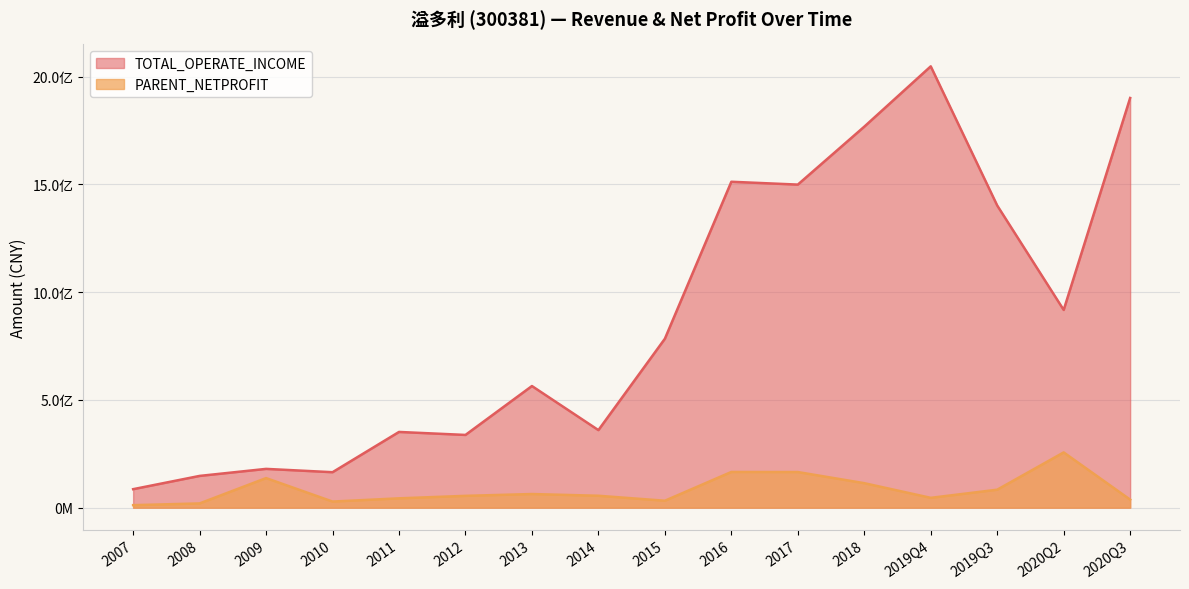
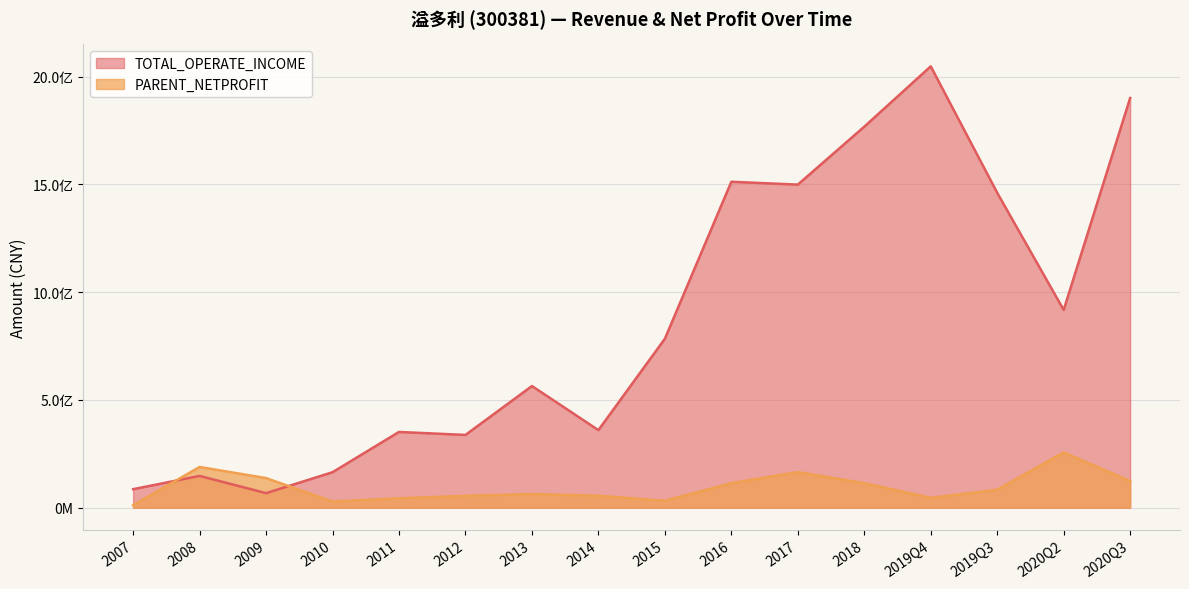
  {
    "TOTAL_OPERATE_INCOME": {
      "2007": "0.9亿",
      "2008": "1.5亿",
-     "2009": "1.8亿",
+     "2009": "0.7亿",
      "2010": "1.6亿",
      "2011": "3.5亿",
      "2012": "3.4亿",
      "2013": "5.6亿",
      "2014": "3.6亿",
      "2015": "7.8亿",
      "2016": "15.1亿",
      "2017": "15.0亿",
      "2018": "17.7亿",
      "2019Q4": "20.5亿",
-     "2019Q3": "14.0亿",
+     "2019Q3": "14.6亿",
      "2020Q2": "9.2亿",
      "2020Q3": "19.0亿"
    },
    "PARENT_NETPROFIT": {
      "2007": "0.1亿",
-     "2008": "0.2亿",
+     "2008": "1.9亿",
      "2009": "1.4亿",
      "2010": "0.3亿",
      "2011": "0.4亿",
      "2012": "0.5亿",
      "2013": "0.6亿",
      "2014": "0.6亿",
      "2015": "0.3亿",
-     "2016": "1.7亿",
+     "2016": "1.1亿",
      "2017": "1.7亿",
      "2018": "1.1亿",
      "2019Q4": "0.5亿",
      "2019Q3": "0.8亿",
      "2020Q2": "2.6亿",
-     "2020Q3": "0.4亿"
+     "2020Q3": "1.2亿"
    }
  }
